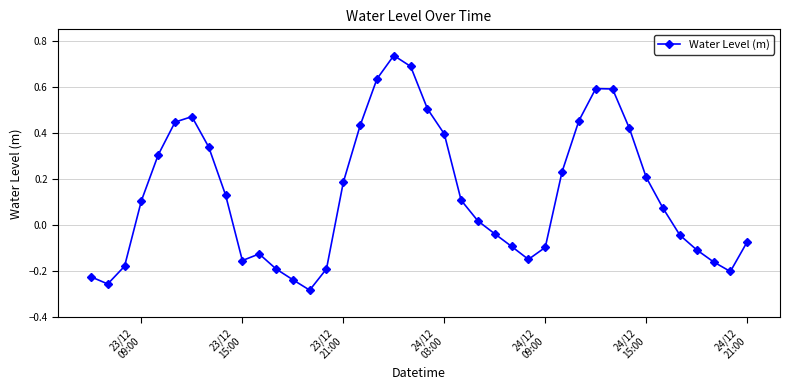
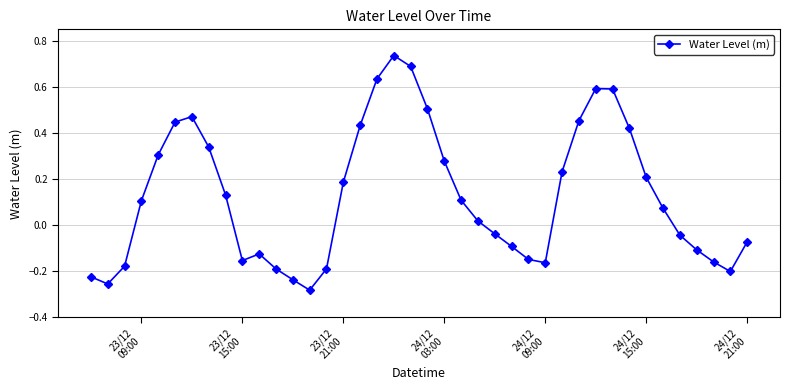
  {
    "23/12 09:00": 0.11,
    "23/12 15:00": -0.15,
    "23/12 21:00": 0.19,
-   "24/12 03:00": 0.40,
-   "24/12 09:00": -0.10,
+   "24/12 03:00": 0.28,
+   "24/12 09:00": -0.16,
    "24/12 15:00": 0.21,
    "24/12 21:00": -0.07
  }
